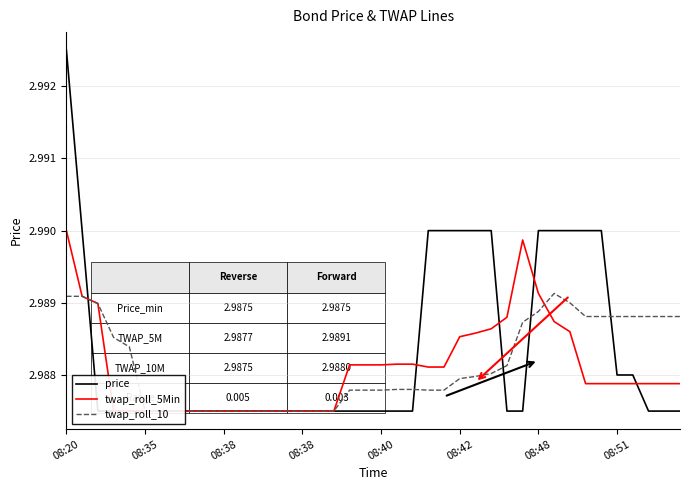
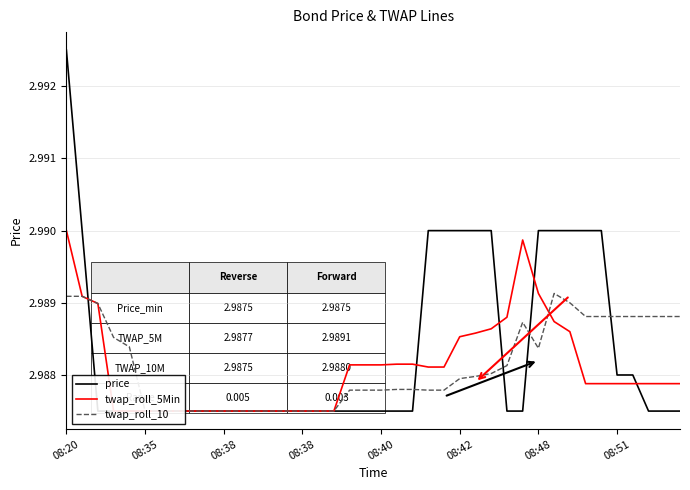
  {
    "price": {
      "08:20": 2.9925,
      "08:48": 2.9900
    },
    "twap_roll_5Min": {
      "08:20": 2.9900,
      "08:48": 2.9891
    },
    "twap_roll_10": {
      "08:20": 2.9891,
-     "08:48": 2.9889
+     "08:48": 2.9884
    }
  }
